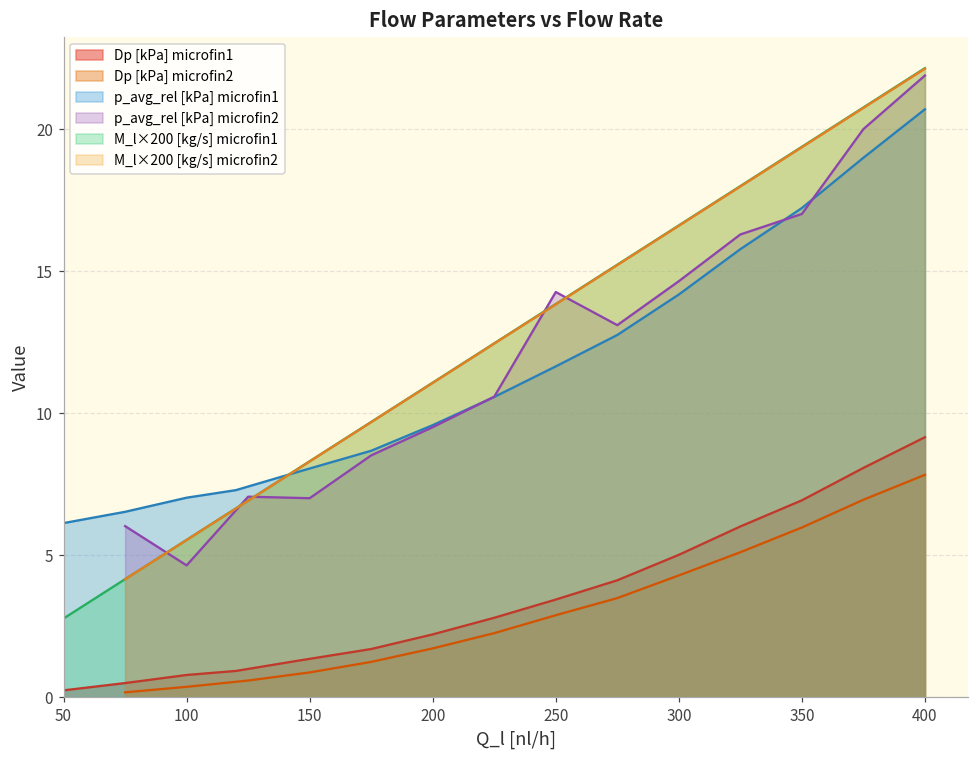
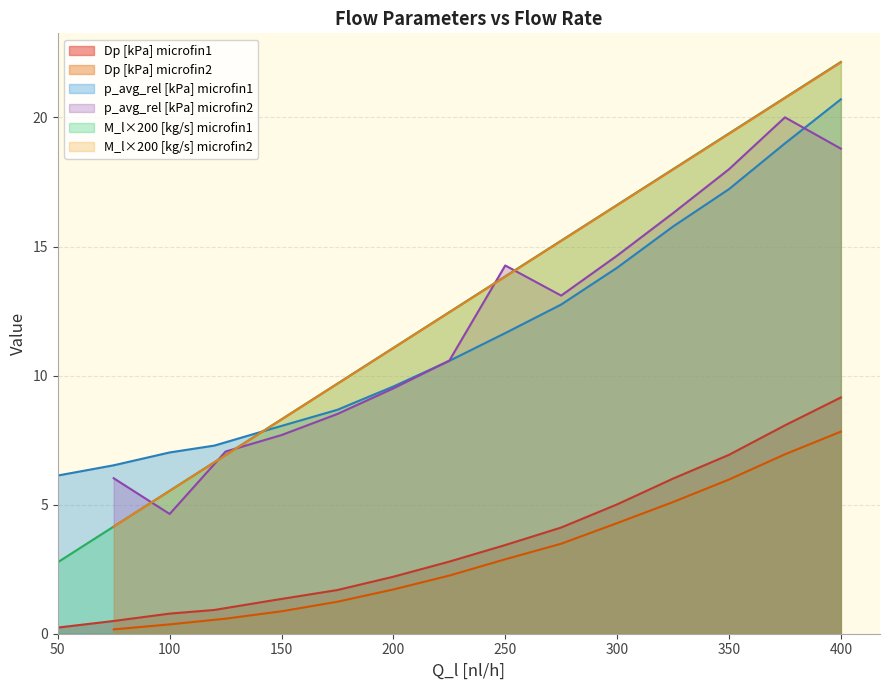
  {
    "p_avg_rel [kPa] microfin2": {
      "100": 4.6,
-     "150": 7.0,
+     "150": 7.7,
      "250": 14.3,
      "300": 14.6,
-     "350": 17.0,
-     "400": 21.9
+     "350": 18.0,
+     "400": 18.8
    }
  }
